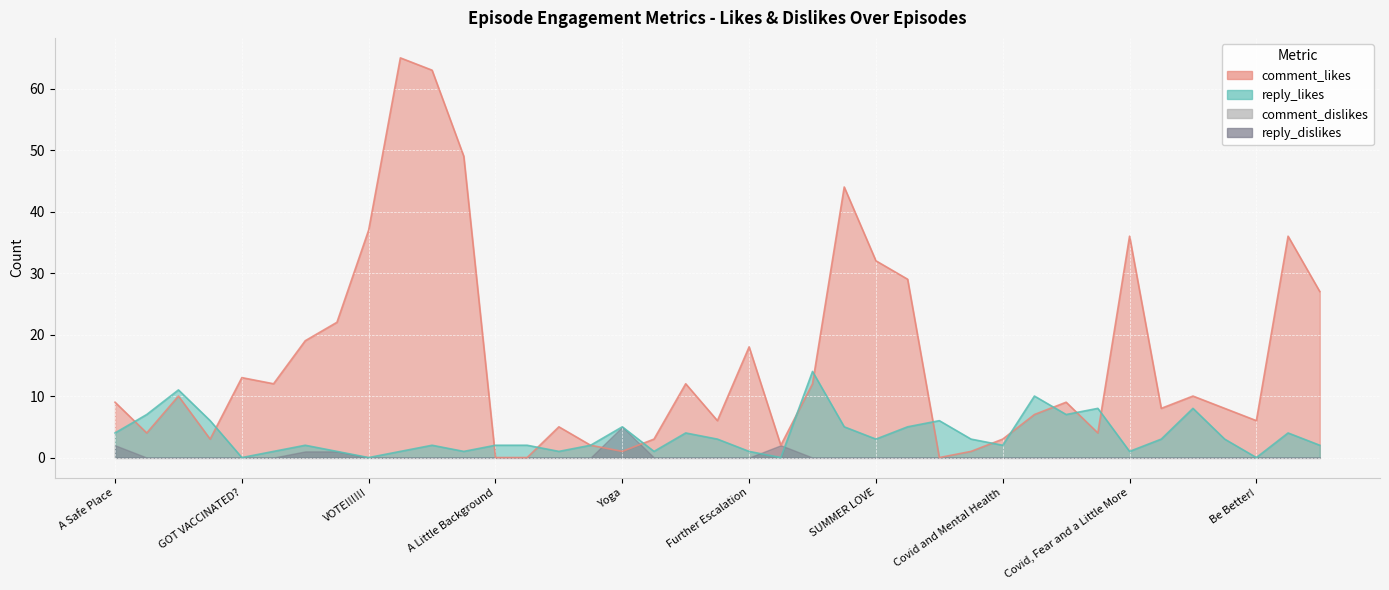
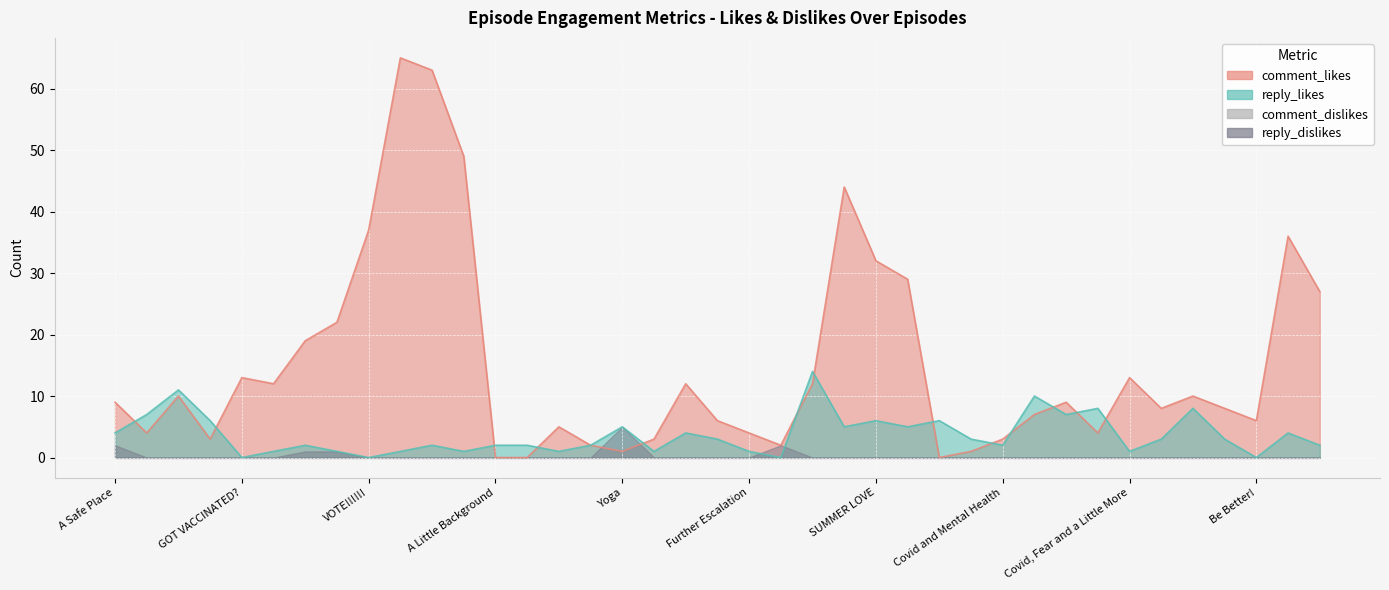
  {
    "comment_likes": {
      "A Safe Place": 9,
      "GOT VACCINATED?": 13,
      "VOTE!!!!!!": 37,
      "Yoga": 1,
-     "Further Escalation": 18,
+     "Further Escalation": 4,
      "SUMMER LOVE": 32,
      "Covid and Mental Health": 3,
-     "Covid, Fear and a Little More": 36,
+     "Covid, Fear and a Little More": 13,
      "Be Better!": 6
    },
    "reply_likes": {
      "A Safe Place": 4,
      "A Little Background": 2,
      "Further Escalation": 1,
-     "SUMMER LOVE": 3,
+     "SUMMER LOVE": 6,
      "Covid and Mental Health": 2,
      "Covid, Fear and a Little More": 1
    },
    "comment_dislikes": {
      "A Safe Place": 0,
      "Yoga": 0
    },
    "reply_dislikes": {
      "A Safe Place": 2
    }
  }
